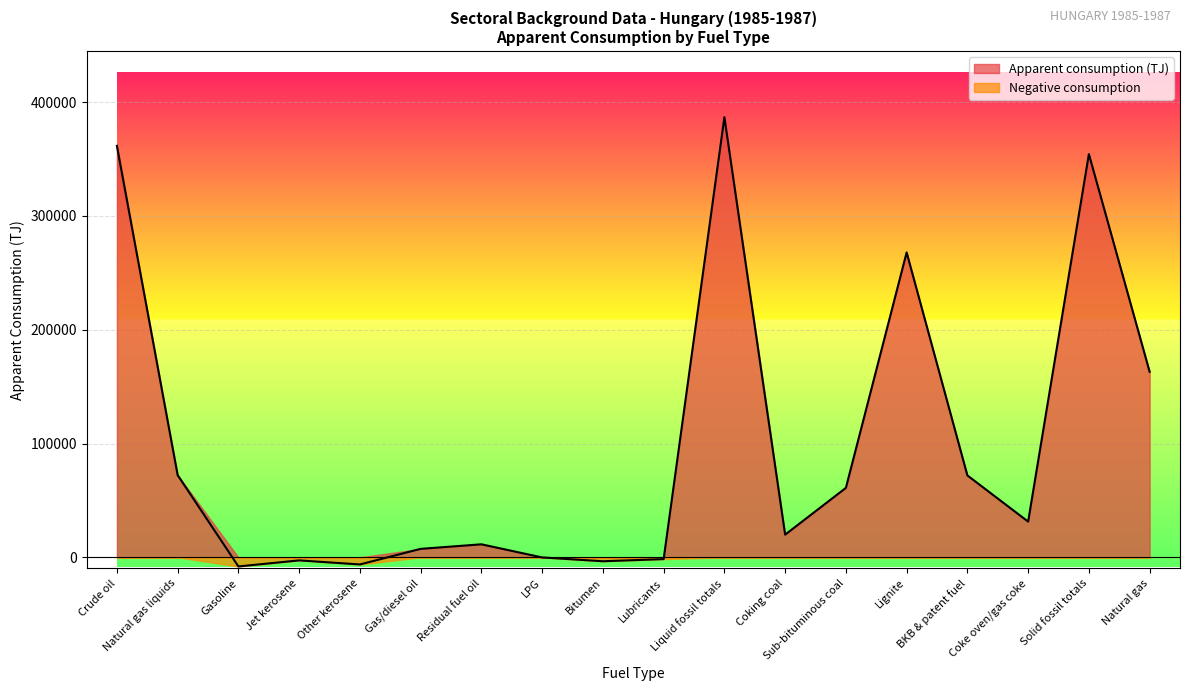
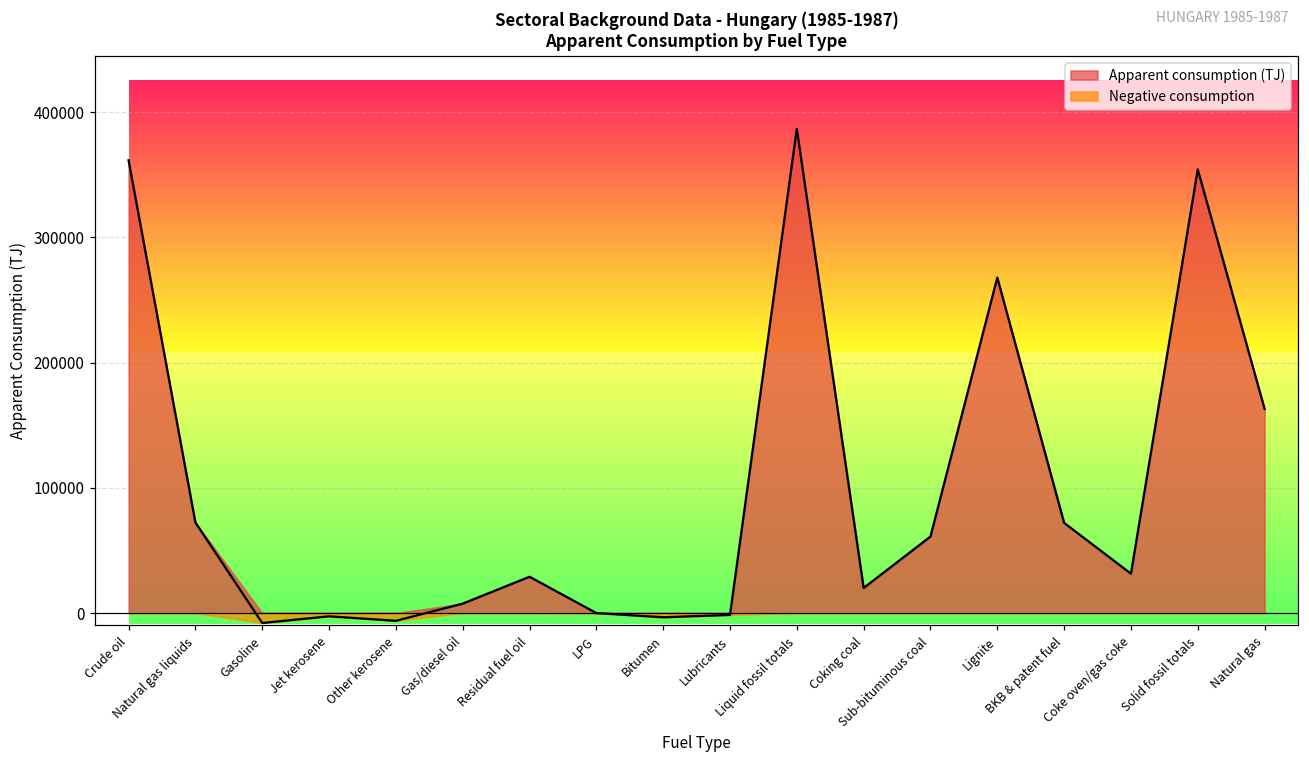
  {
    "Apparent consumption (TJ)": {
-     "Residual fuel oil": 11000
+     "Residual fuel oil": 29000
    },
    "Negative consumption": {
      "Crude oil": 0,
      "Natural gas liquids": 0,
      "Gas/diesel oil": 0,
      "Residual fuel oil": 0,
      "Liquid fossil totals": 0,
      "Coking coal": 0,
      "Sub-bituminous coal": 0,
      "Lignite": 0,
      "BKB & patent fuel": 0,
      "Coke oven/gas coke": 0,
      "Solid fossil totals": 0,
      "Natural gas": 0
    }
  }
